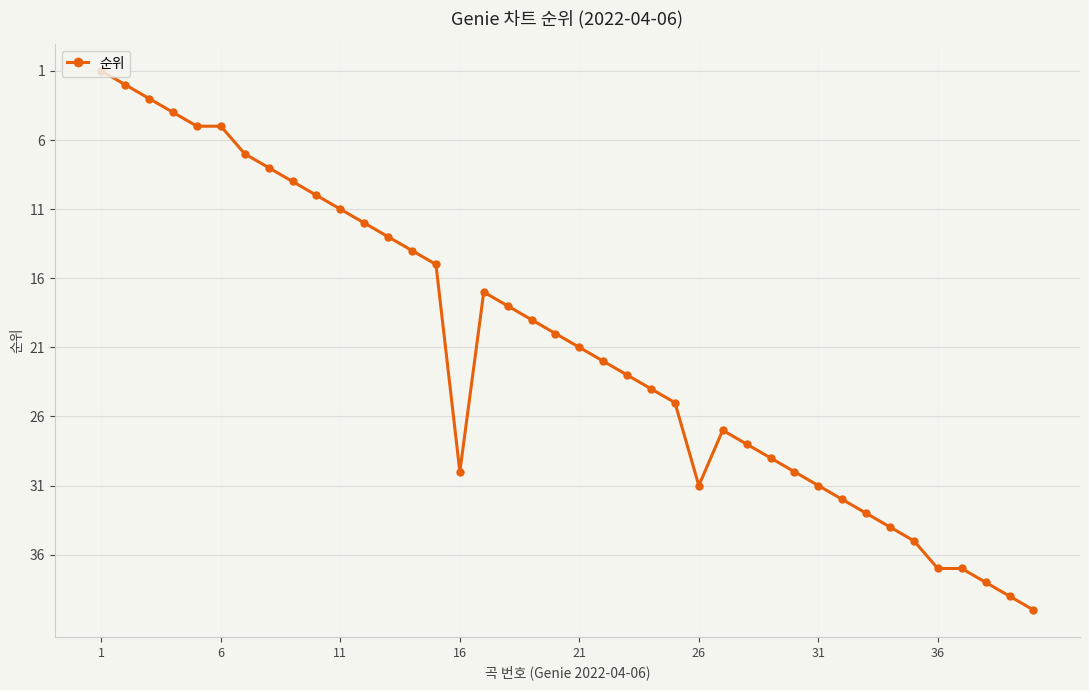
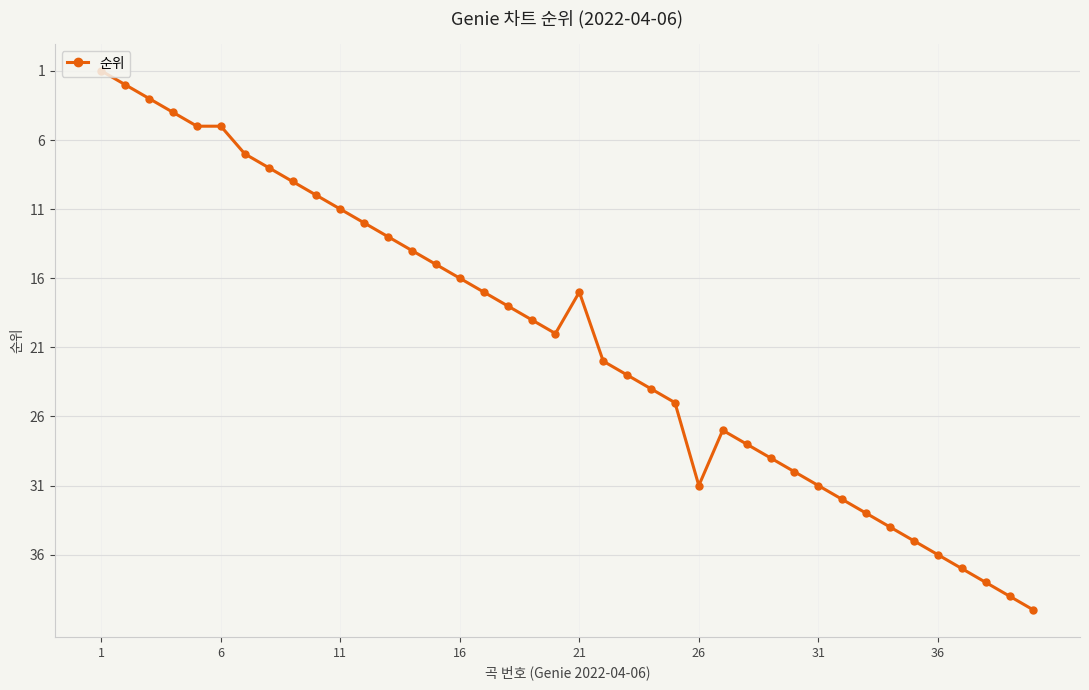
  {
    "6": 5,
    "11": 11,
-   "16": 30,
-   "21": 21,
+   "16": 16,
+   "21": 17,
    "26": 31,
    "31": 31,
-   "36": 37
+   "36": 36
  }
